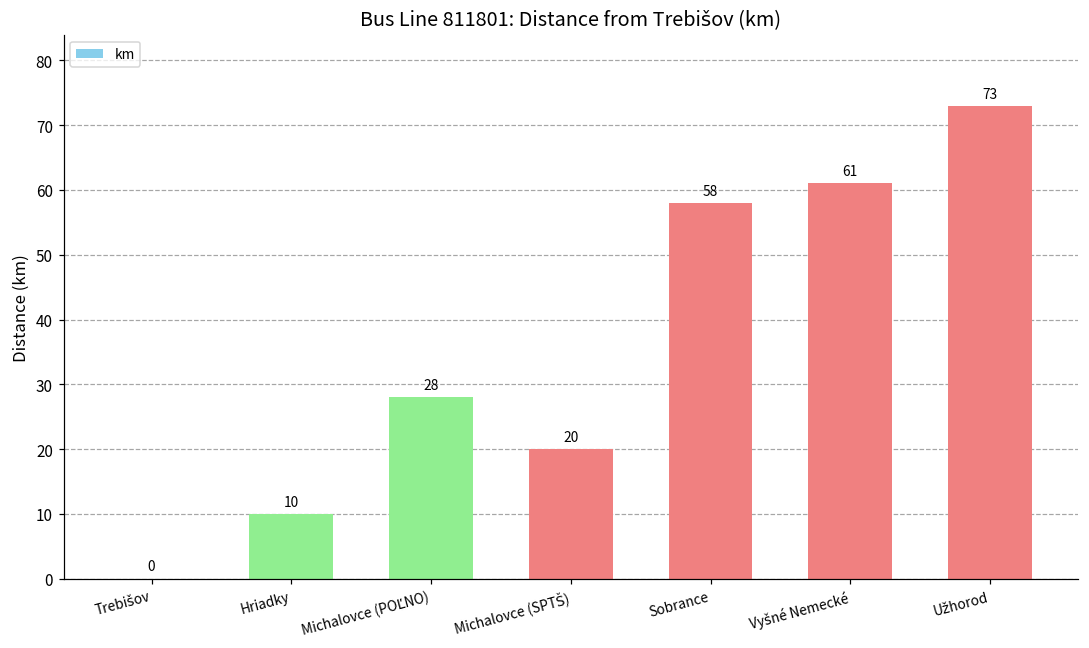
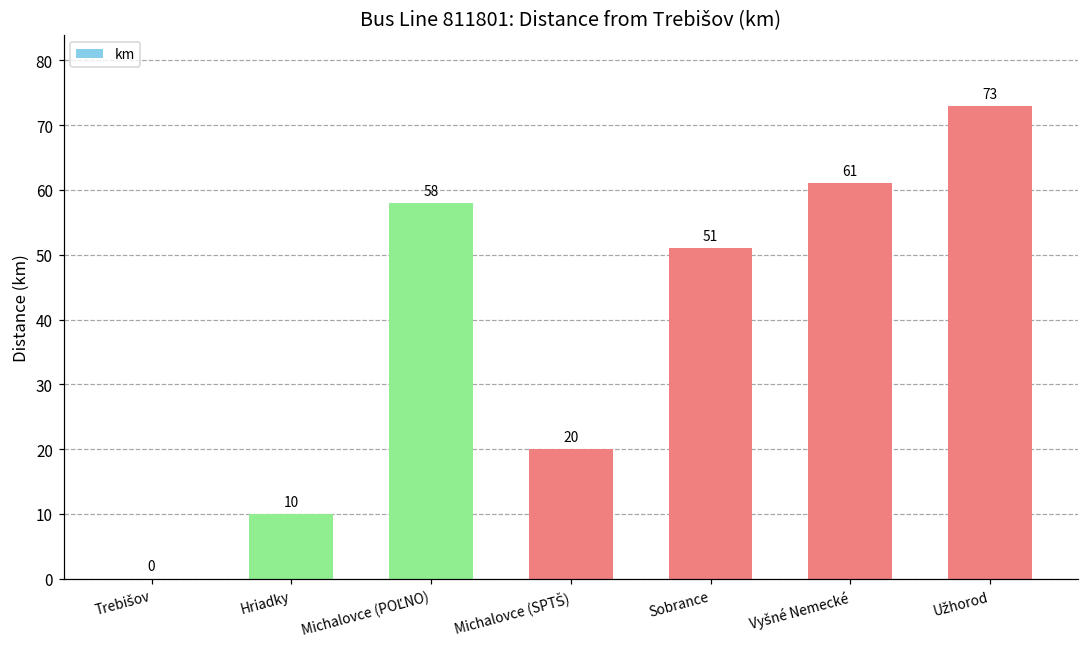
  {
    "Trebišov": 0,
    "Hriadky": 10,
-   "Michalovce (POĽNO)": 28,
+   "Michalovce (POĽNO)": 58,
    "Michalovce (SPTŠ)": 20,
-   "Sobrance": 58,
+   "Sobrance": 51,
    "Vyšné Nemecké": 61,
    "Užhorod": 73
  }
